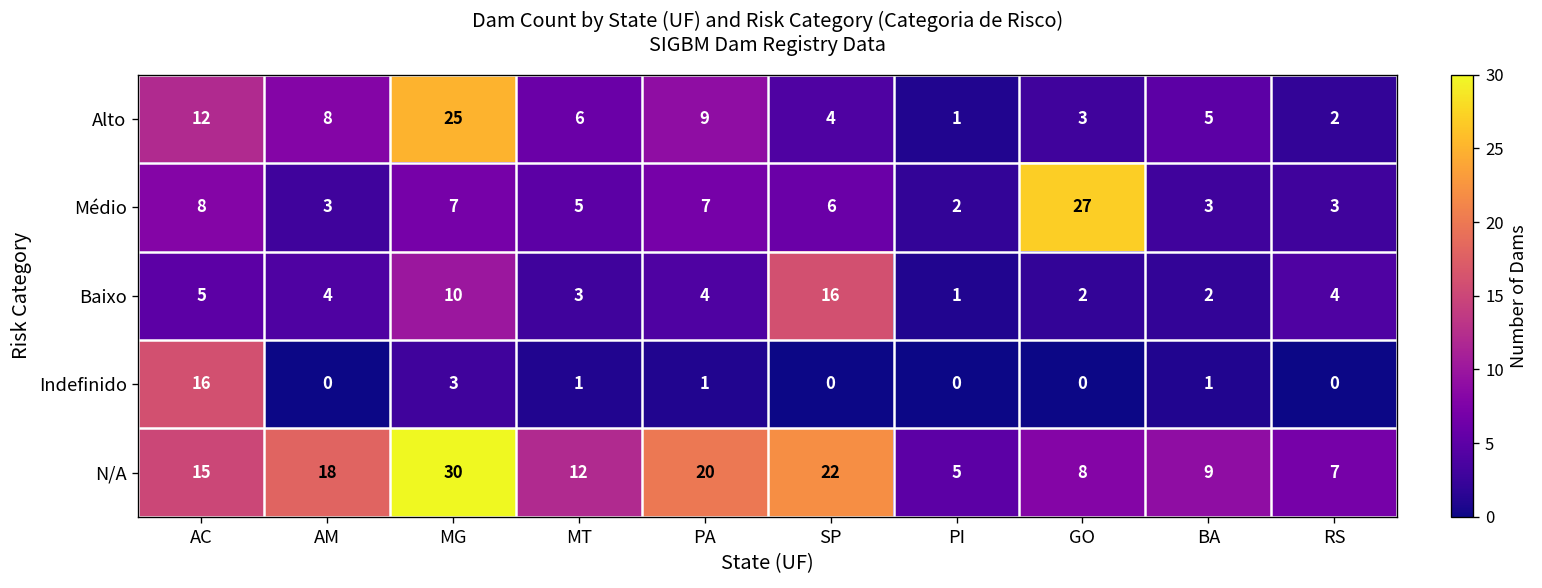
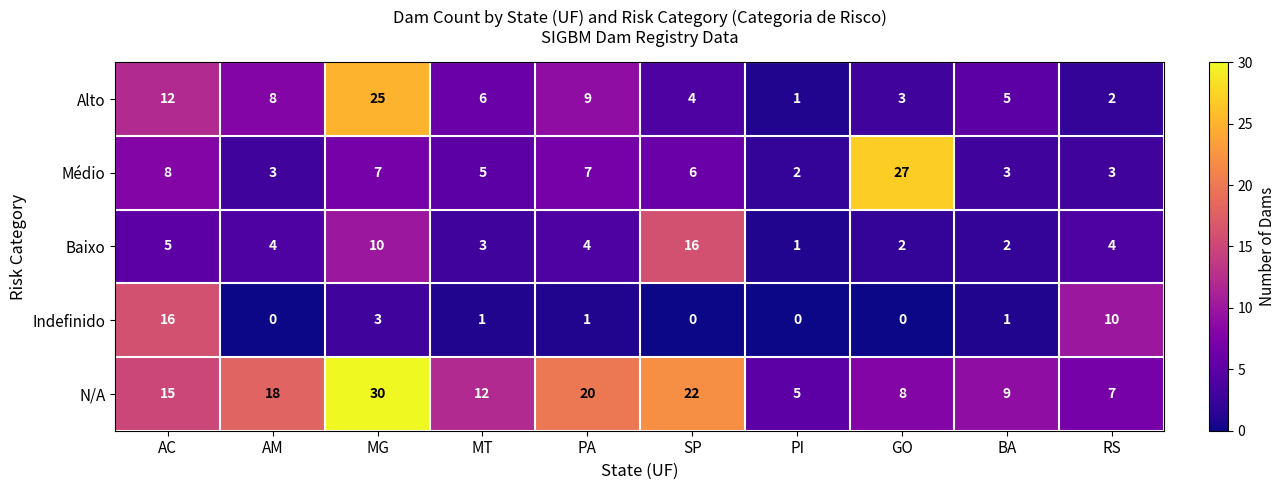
  {
    "Alto": {
      "AC": 12,
      "AM": 8,
      "MG": 25,
      "MT": 6,
      "PA": 9,
      "SP": 4,
      "PI": 1,
      "GO": 3,
      "BA": 5,
      "RS": 2
    },
    "Médio": {
      "AC": 8,
      "AM": 3,
      "MG": 7,
      "MT": 5,
      "PA": 7,
      "SP": 6,
      "PI": 2,
      "GO": 27,
      "BA": 3,
      "RS": 3
    },
    "Baixo": {
      "AC": 5,
      "AM": 4,
      "MG": 10,
      "MT": 3,
      "PA": 4,
      "SP": 16,
      "PI": 1,
      "GO": 2,
      "BA": 2,
      "RS": 4
    },
    "Indefinido": {
      "AC": 16,
      "AM": 0,
      "MG": 3,
      "MT": 1,
      "PA": 1,
      "SP": 0,
      "PI": 0,
      "GO": 0,
      "BA": 1,
-     "RS": 0
+     "RS": 10
    },
    "N/A": {
      "AC": 15,
      "AM": 18,
      "MG": 30,
      "MT": 12,
      "PA": 20,
      "SP": 22,
      "PI": 5,
      "GO": 8,
      "BA": 9,
      "RS": 7
    }
  }
